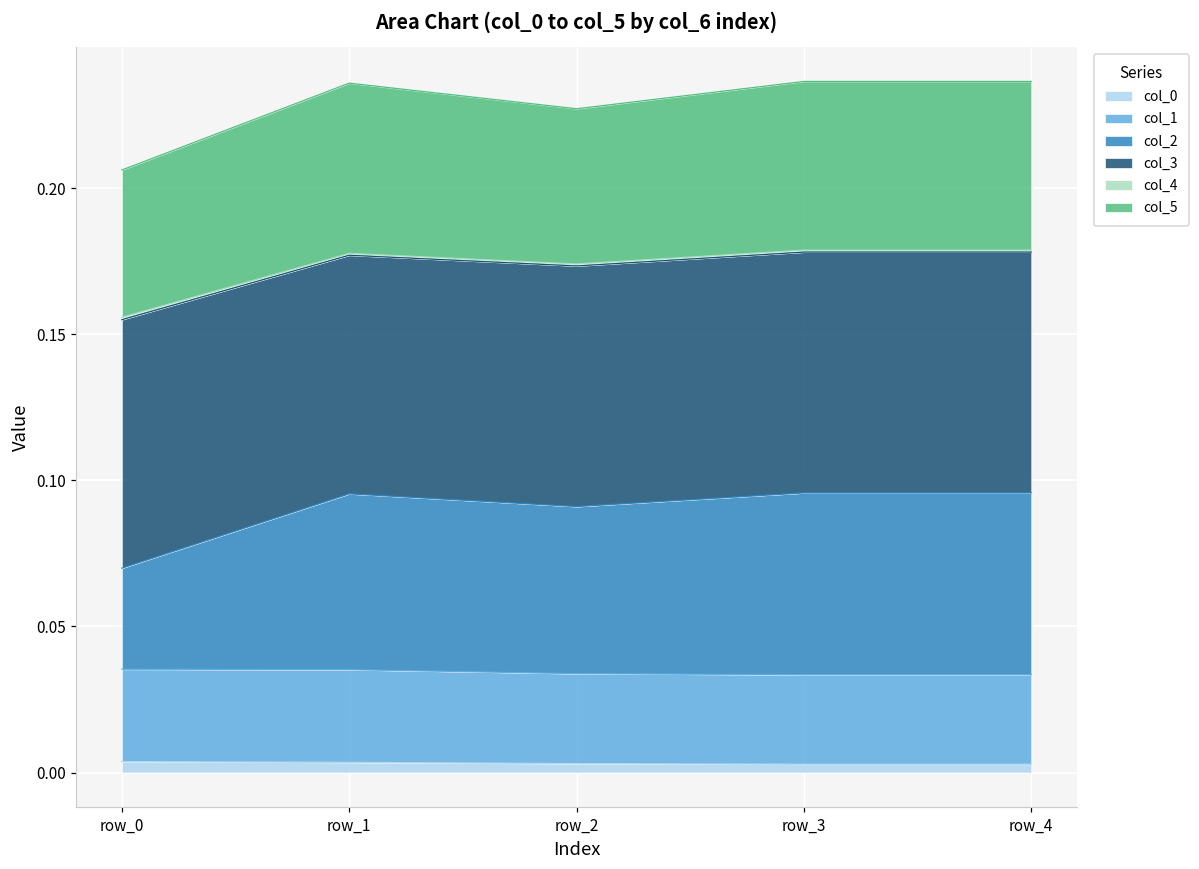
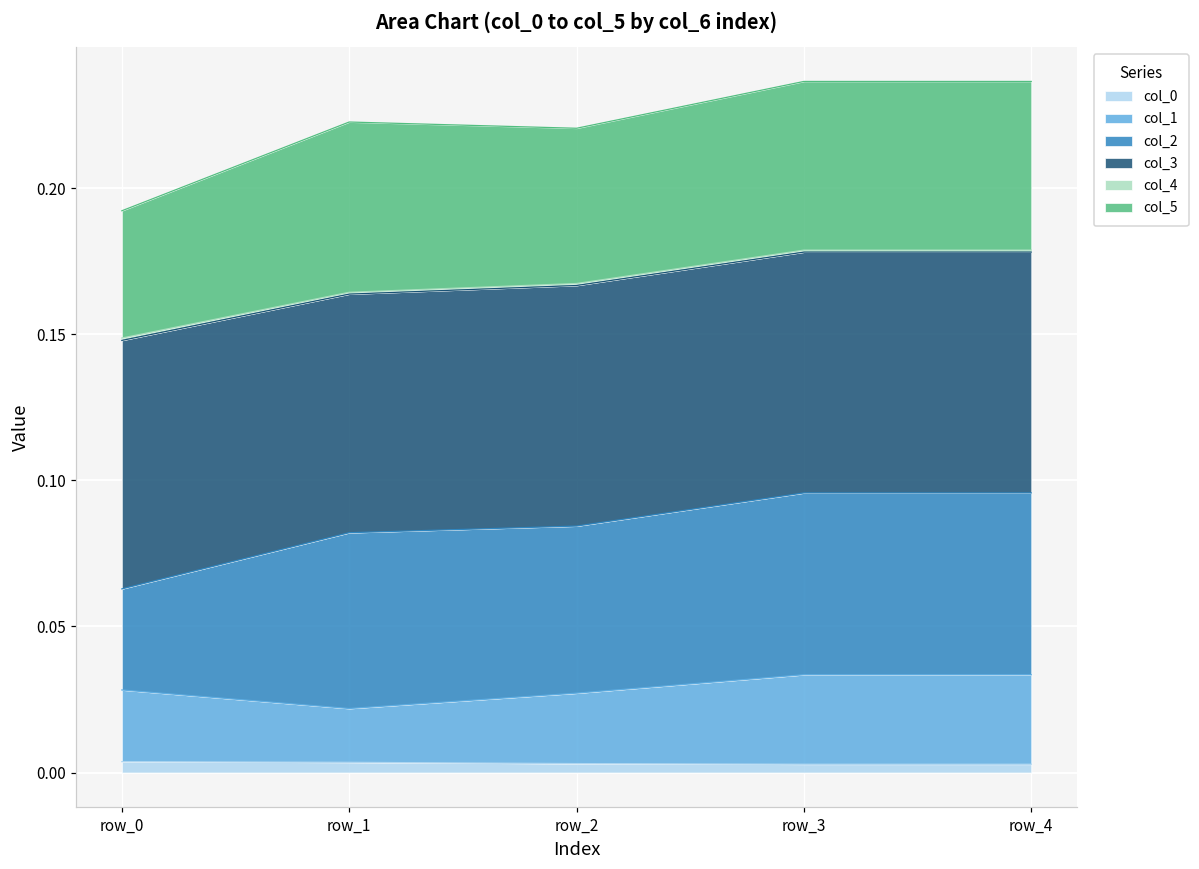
  {
    "col_1": {
-     "row_0": 0.032,
-     "row_1": 0.032,
-     "row_2": 0.031,
+     "row_0": 0.025,
+     "row_1": 0.018,
+     "row_2": 0.024,
      "row_3": 0.031,
      "row_4": 0.031
    },
    "col_2": {
      "row_0": 0.035,
      "row_1": 0.060,
      "row_2": 0.057,
      "row_3": 0.062,
      "row_4": 0.062
    },
    "col_5": {
-     "row_0": 0.050,
+     "row_0": 0.044,
      "row_1": 0.058,
      "row_2": 0.053,
      "row_3": 0.058,
      "row_4": 0.058
    }
  }
